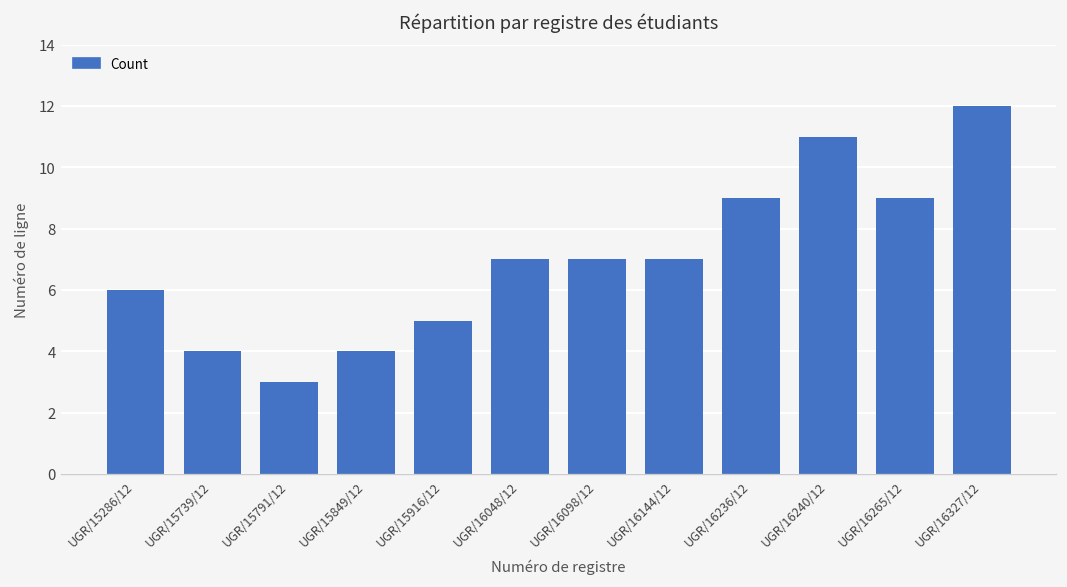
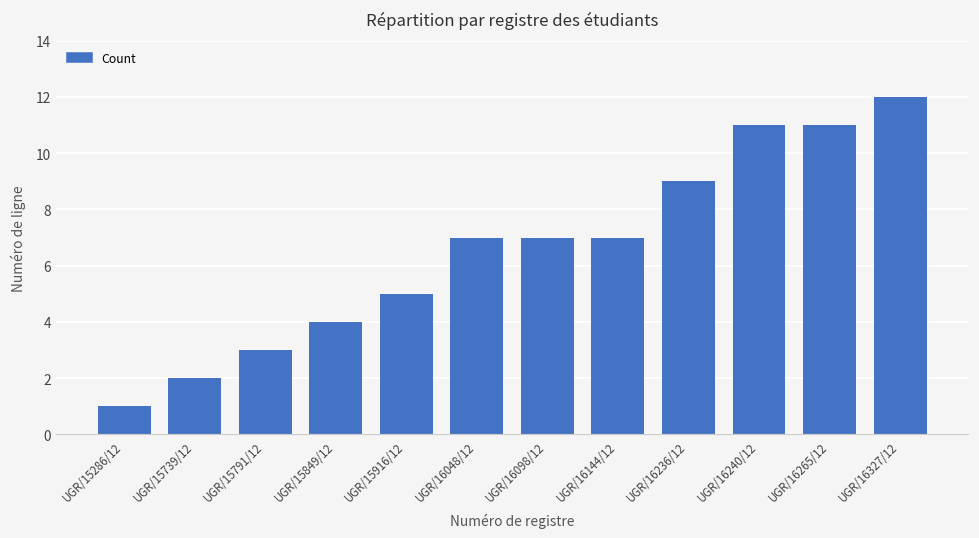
  {
-   "UGR/15286/12": 6,
-   "UGR/15739/12": 4,
+   "UGR/15286/12": 1,
+   "UGR/15739/12": 2,
    "UGR/15791/12": 3,
    "UGR/15849/12": 4,
    "UGR/15916/12": 5,
    "UGR/16048/12": 7,
    "UGR/16098/12": 7,
    "UGR/16144/12": 7,
    "UGR/16236/12": 9,
    "UGR/16240/12": 11,
-   "UGR/16265/12": 9,
+   "UGR/16265/12": 11,
    "UGR/16327/12": 12
  }
